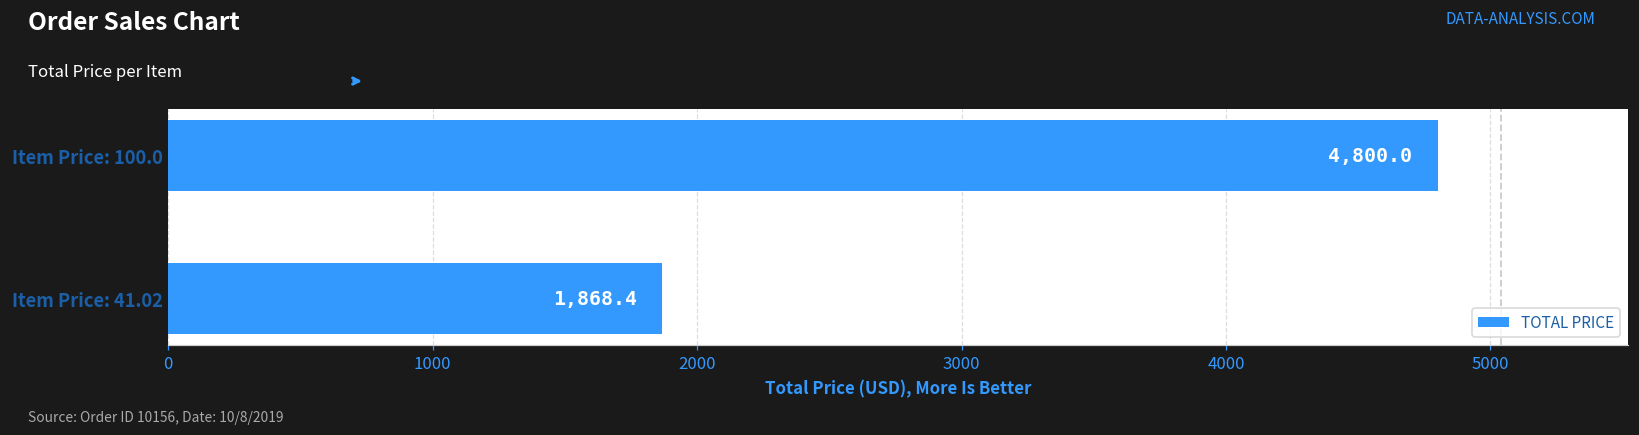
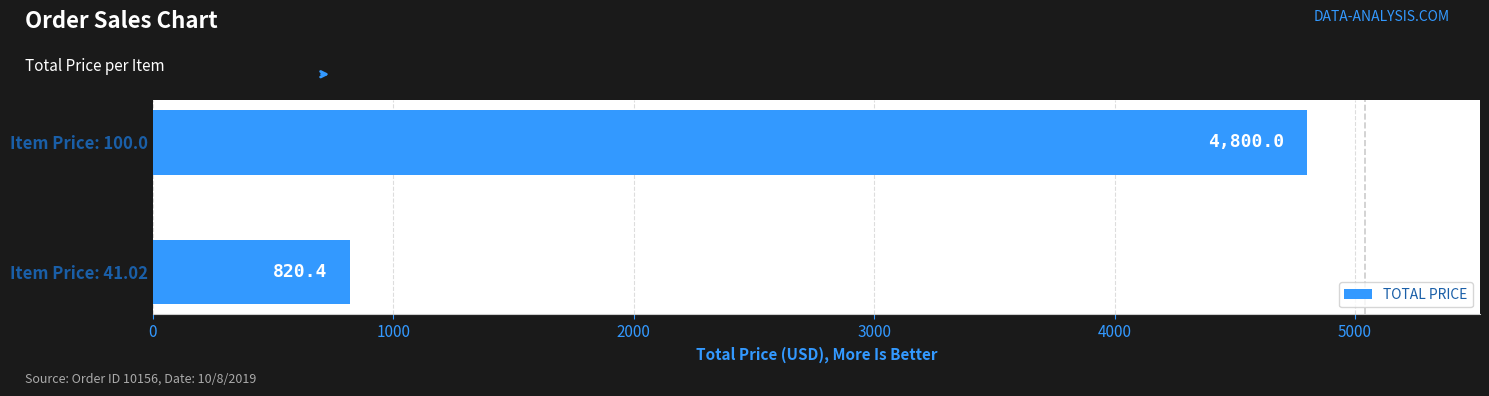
  {
    "Item Price: 100.0": "4,800.0",
-   "Item Price: 41.02": "1,868.4"
+   "Item Price: 41.02": "820.4"
  }
